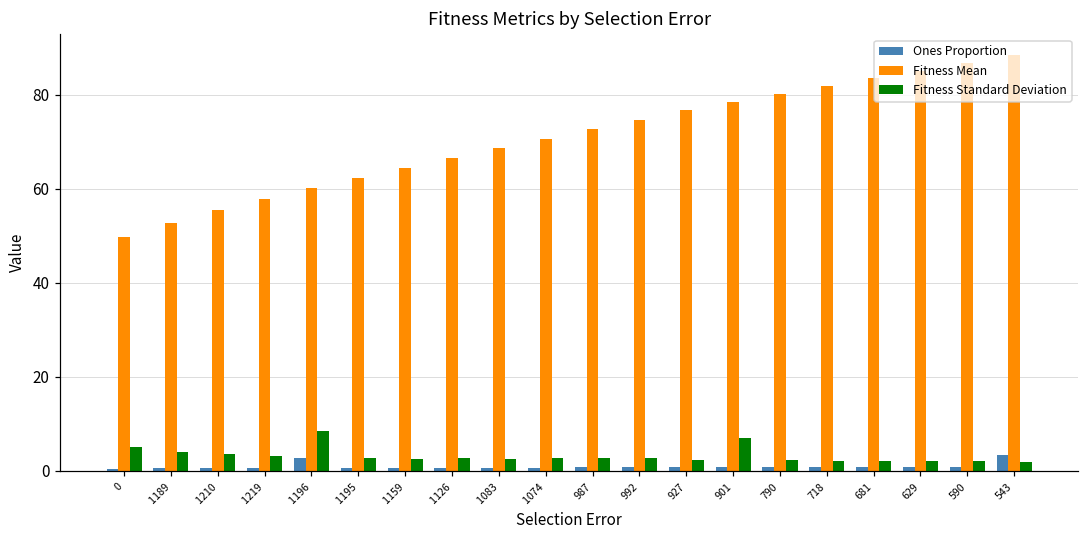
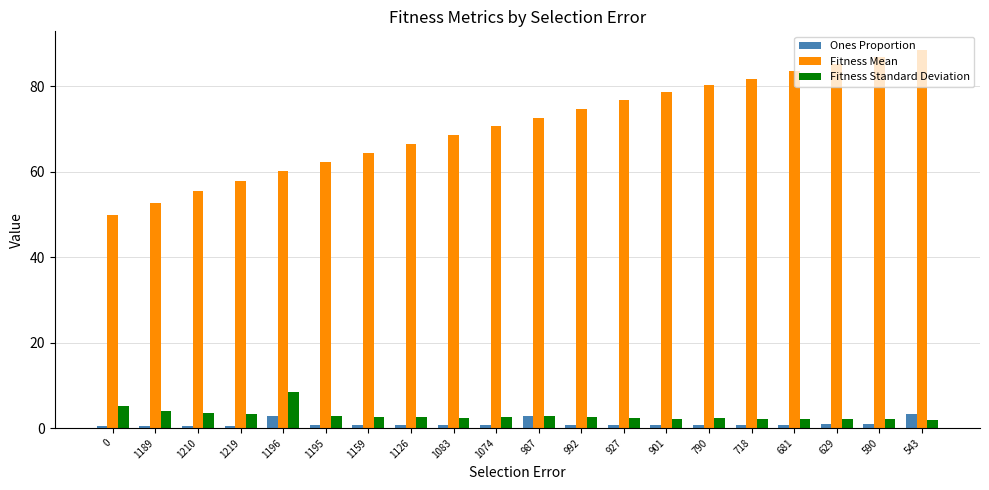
  {
    "Ones Proportion": {
      "1196": 3,
      "1195": 1,
      "1159": 1,
      "1126": 1,
      "1083": 1,
      "1074": 1,
-     "987": 1,
+     "987": 3,
      "992": 1,
      "927": 1,
      "901": 1,
      "790": 1,
      "718": 1,
      "681": 1,
      "629": 1,
      "590": 1,
      "543": 3
    },
    "Fitness Mean": {
      "0": 50,
      "1189": 53,
      "1210": 56,
      "1219": 58,
      "1196": 60,
      "1195": 62,
      "1159": 64,
      "1126": 67,
      "1083": 69,
      "1074": 71,
      "987": 73,
      "992": 75,
      "927": 77,
      "901": 79,
      "790": 80,
      "718": 82,
      "681": 84
    },
    "Fitness Standard Deviation": {
      "0": 5,
      "1189": 4,
      "1210": 4,
      "1219": 3,
      "1196": 9,
      "1195": 3,
      "1159": 3,
      "1126": 3,
      "1083": 2,
      "1074": 3,
      "987": 3,
      "992": 3,
      "927": 2,
-     "901": 7,
+     "901": 2,
      "790": 2,
      "718": 2,
      "681": 2,
      "629": 2,
      "590": 2,
      "543": 2
    }
  }
